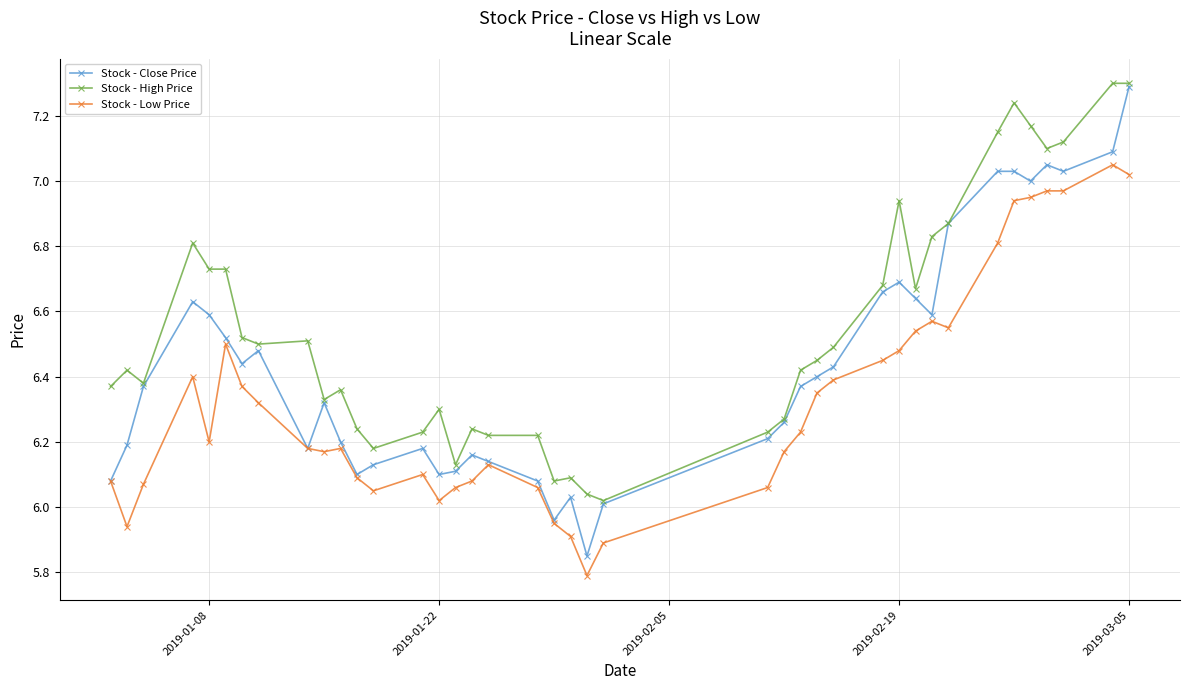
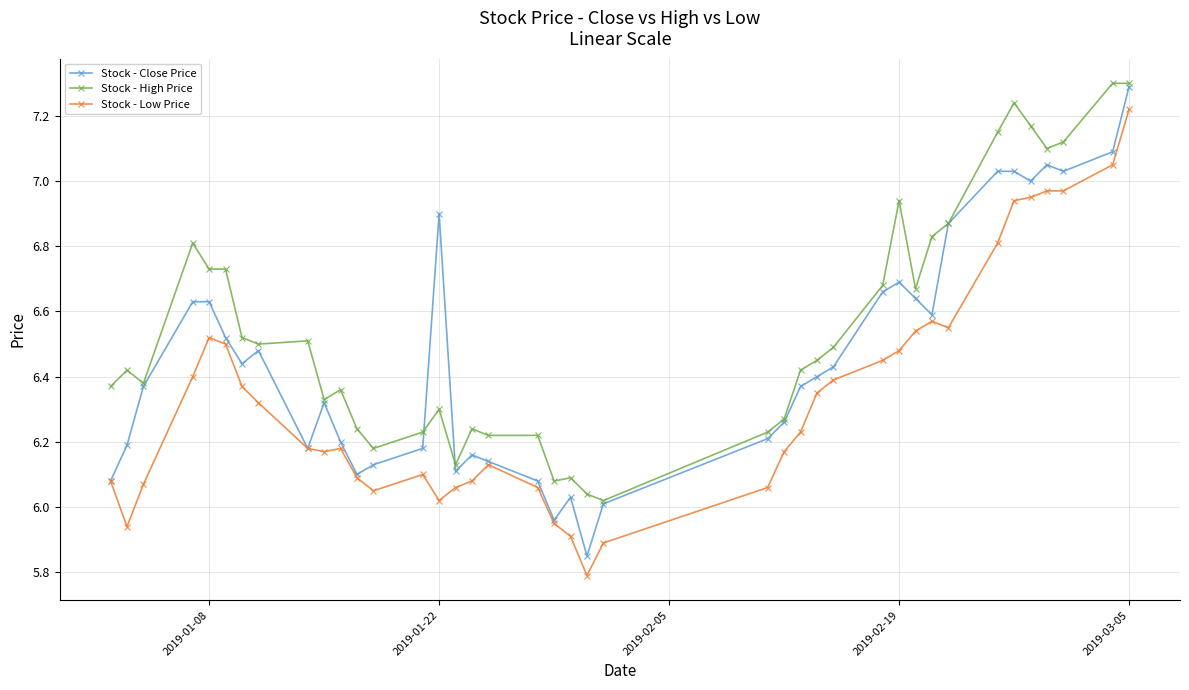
  {
    "Stock - Close Price": {
-     "2019-01-08": 6.59,
-     "2019-01-22": 6.1,
+     "2019-01-08": 6.63,
+     "2019-01-22": 6.9,
      "2019-02-19": 6.69,
      "2019-03-05": 7.29
    },
    "Stock - High Price": {
      "2019-01-08": 6.73,
      "2019-01-22": 6.30,
      "2019-02-19": 6.94,
      "2019-03-05": 7.30
    },
    "Stock - Low Price": {
-     "2019-01-08": 6.20,
+     "2019-01-08": 6.52,
      "2019-01-22": 6.02,
      "2019-02-19": 6.48,
-     "2019-03-05": 7.02
+     "2019-03-05": 7.22
    }
  }
